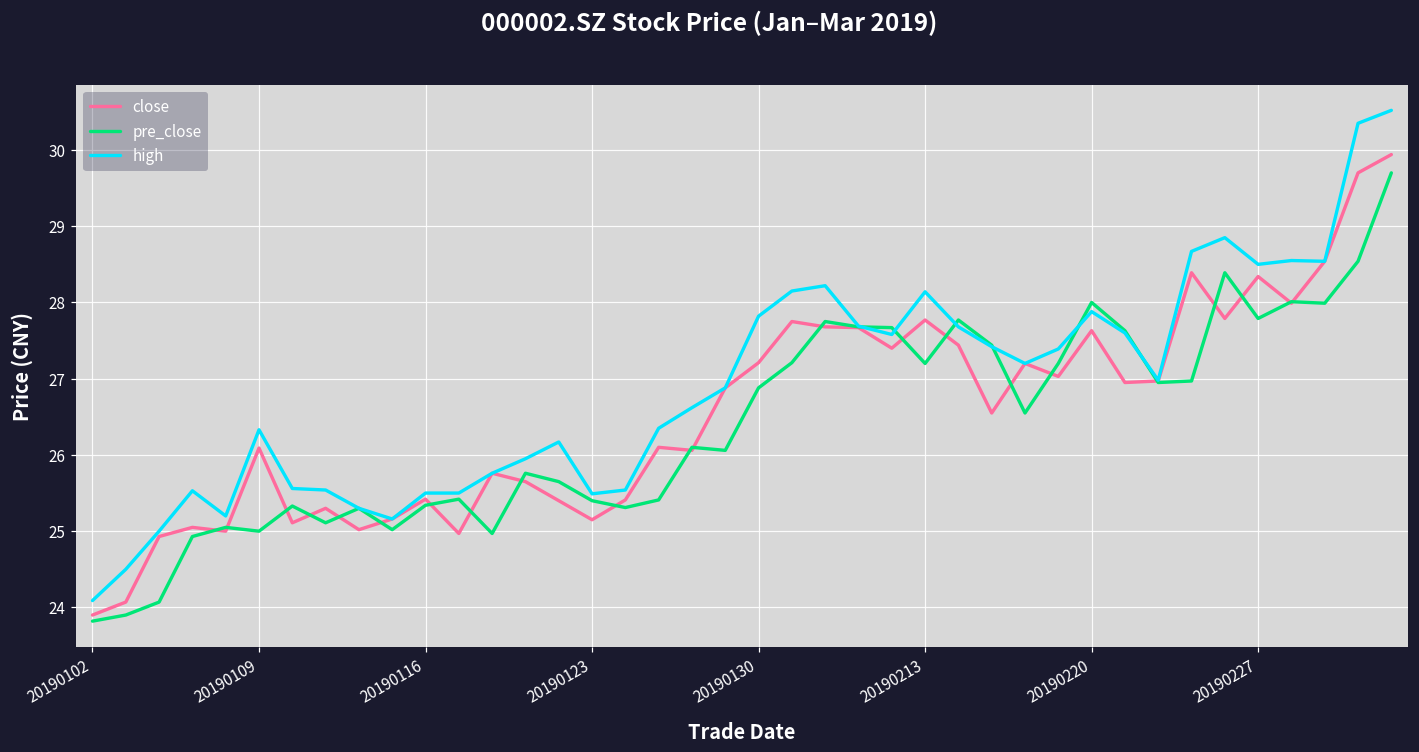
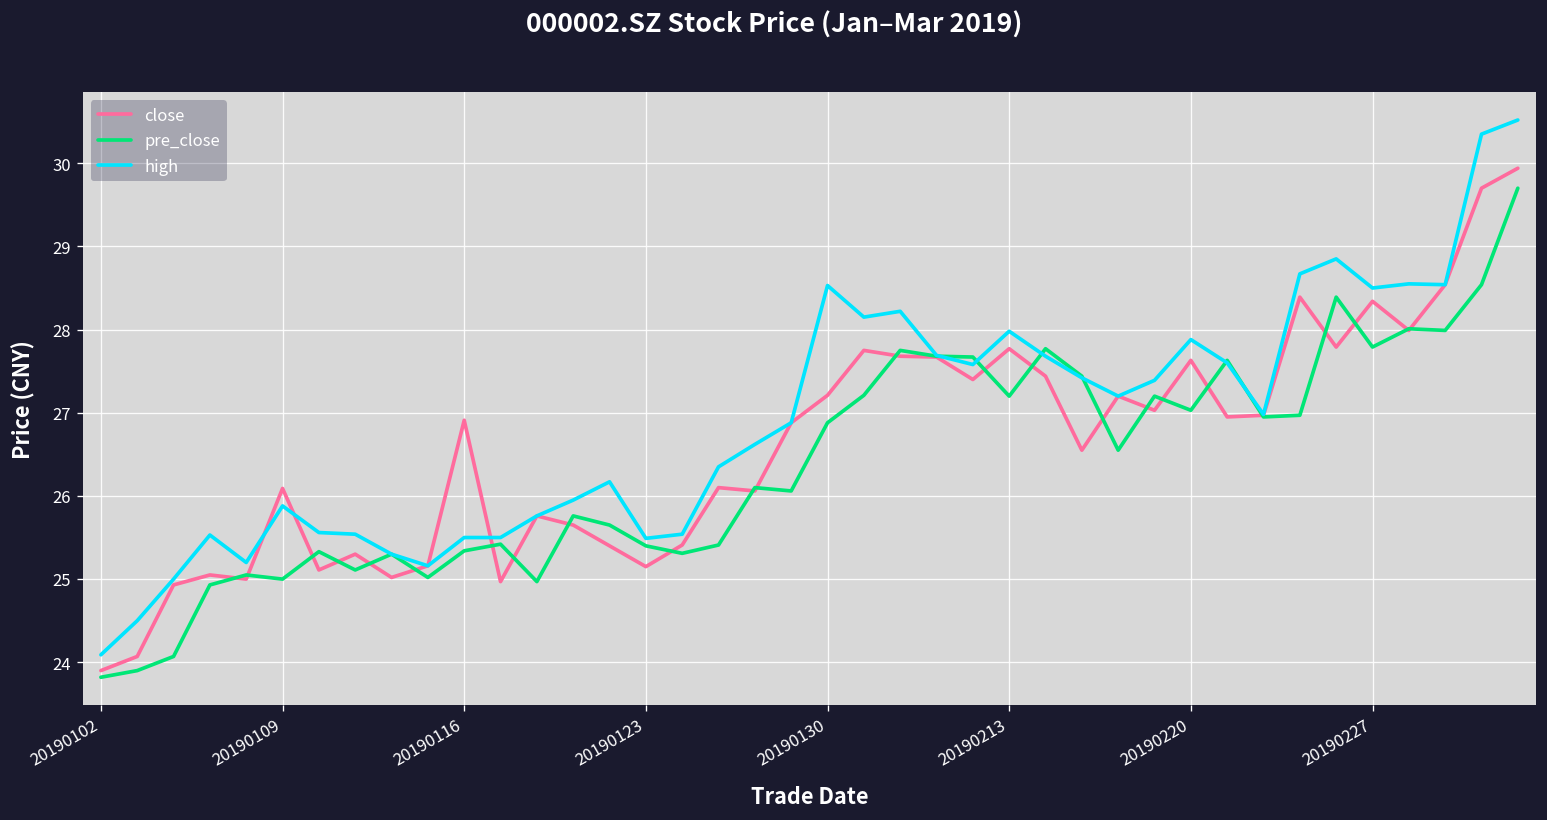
  {
    "close": {
      "20190102": 23.9,
      "20190109": 26.1,
-     "20190116": 25.4,
+     "20190116": 26.9,
      "20190123": 25.2,
      "20190130": 27.2,
      "20190213": 27.8,
      "20190220": 27.6,
      "20190227": 28.3
    },
    "pre_close": {
      "20190102": 23.8,
      "20190109": 25.0,
      "20190116": 25.3,
      "20190123": 25.4,
      "20190130": 26.9,
      "20190213": 27.2,
-     "20190220": 28.0,
+     "20190220": 27.0,
      "20190227": 27.8
    },
    "high": {
      "20190102": 24.1,
-     "20190109": 26.3,
+     "20190109": 25.9,
      "20190116": 25.5,
      "20190123": 25.5,
-     "20190130": 27.8,
-     "20190213": 28.1,
+     "20190130": 28.5,
+     "20190213": 28.0,
      "20190220": 27.9,
      "20190227": 28.5
    }
  }
